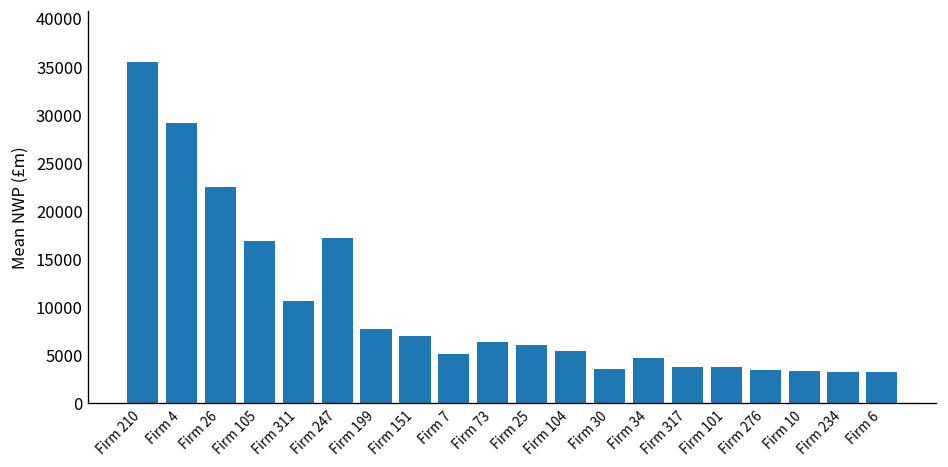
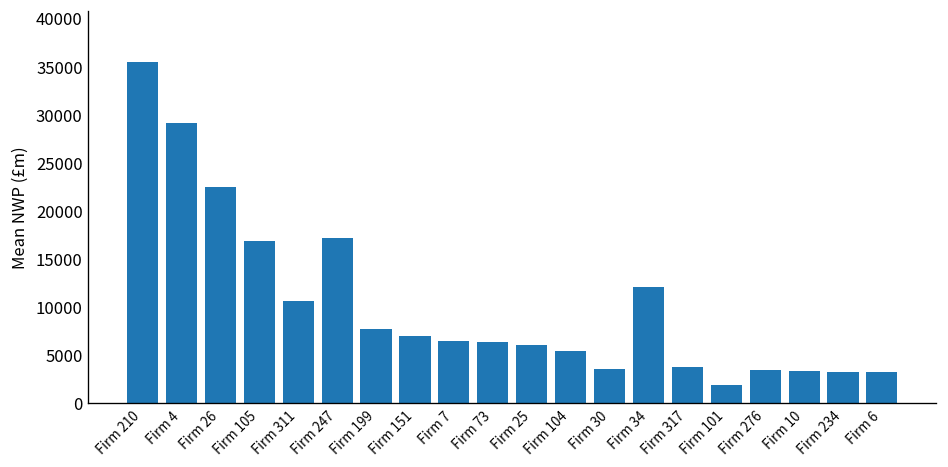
  {
    "Firm 210": 35000,
    "Firm 4": 29000,
    "Firm 26": 22000,
    "Firm 105": 17000,
    "Firm 311": 11000,
    "Firm 247": 17000,
    "Firm 199": 8000,
    "Firm 151": 7000,
-   "Firm 7": 5000,
+   "Firm 7": 6000,
    "Firm 73": 6000,
    "Firm 25": 6000,
    "Firm 104": 5000,
    "Firm 30": 4000,
-   "Firm 34": 5000,
+   "Firm 34": 12000,
    "Firm 317": 4000,
-   "Firm 101": 4000,
+   "Firm 101": 2000,
    "Firm 276": 3000,
    "Firm 10": 3000,
    "Firm 234": 3000,
    "Firm 6": 3000
  }
